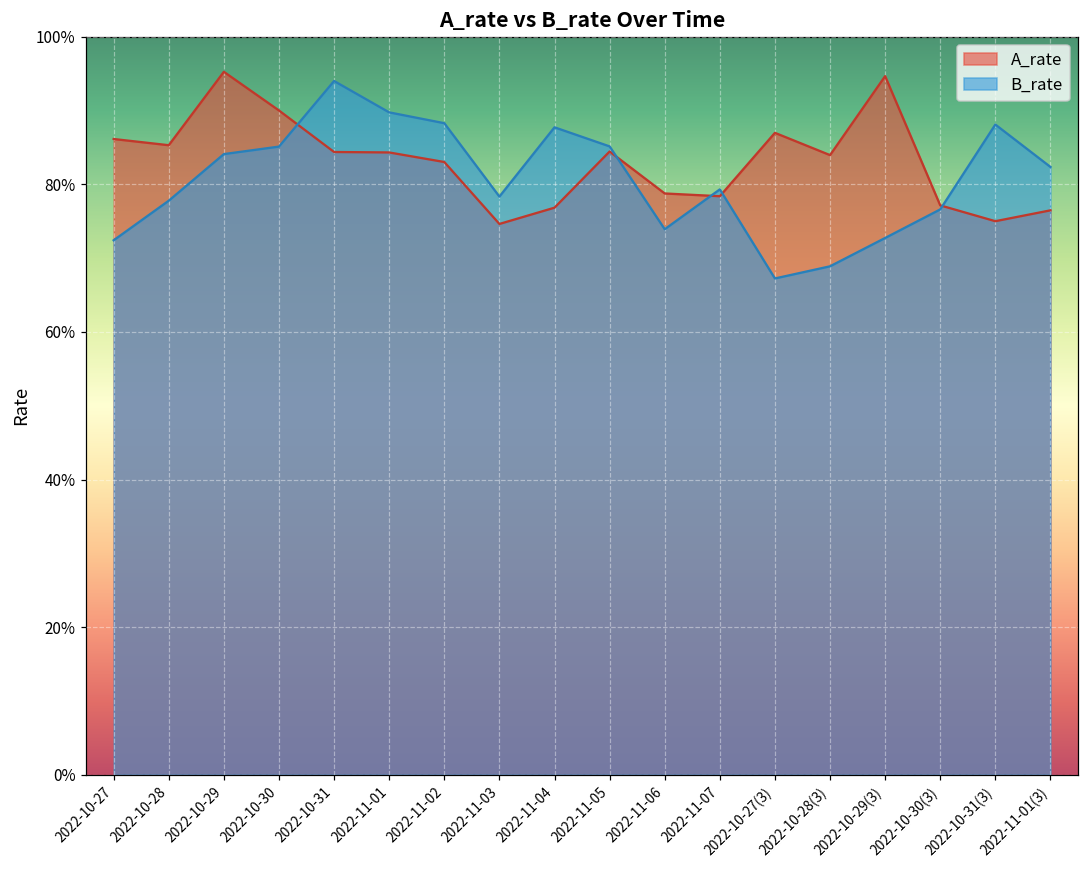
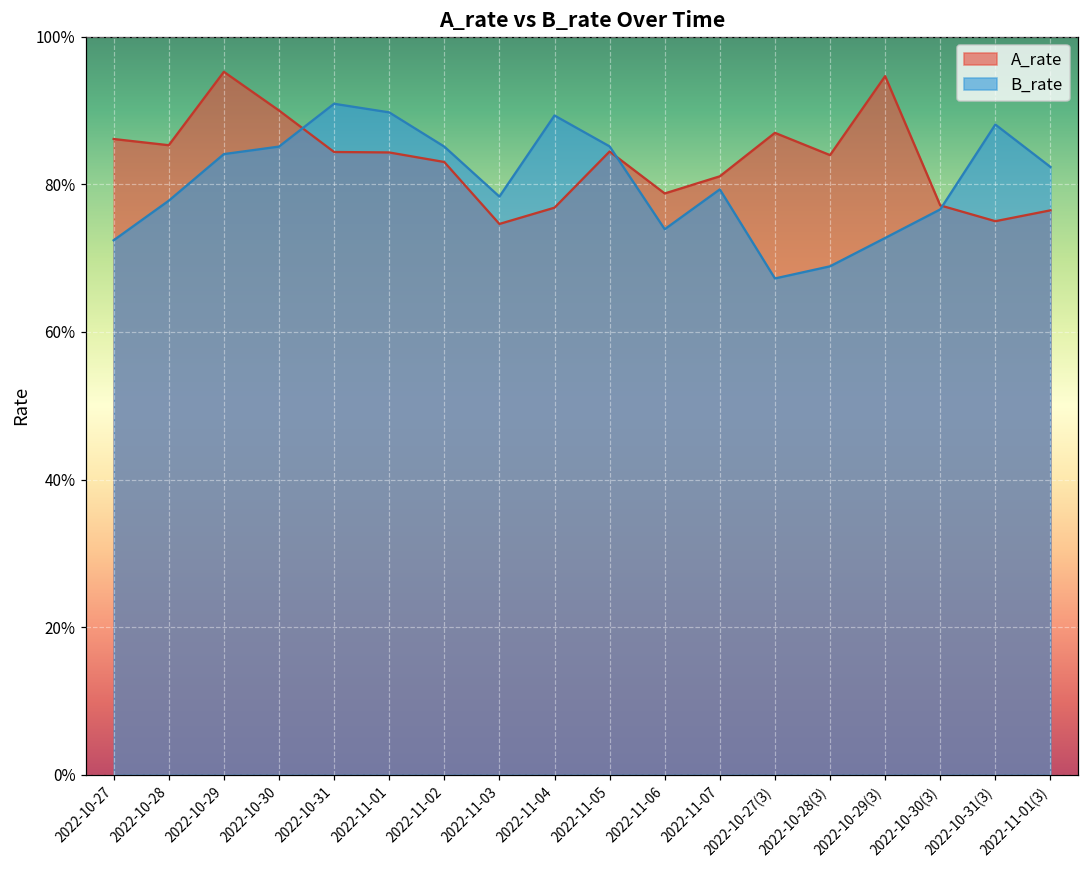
  {
    "A_rate": {
      "2022-10-27": "86%",
      "2022-10-28": "85%",
      "2022-10-29": "95%",
      "2022-10-30": "90%",
      "2022-10-31": "84%",
      "2022-11-01": "84%",
      "2022-11-02": "83%",
      "2022-11-03": "75%",
      "2022-11-04": "77%",
      "2022-11-05": "84%",
      "2022-11-06": "79%",
-     "2022-11-07": "78%",
+     "2022-11-07": "81%",
      "2022-10-27(3)": "87%",
      "2022-10-28(3)": "84%",
      "2022-10-29(3)": "95%",
      "2022-10-30(3)": "77%",
      "2022-10-31(3)": "75%",
      "2022-11-01(3)": "76%"
    },
    "B_rate": {
      "2022-10-27": "72%",
      "2022-10-28": "78%",
      "2022-10-29": "84%",
      "2022-10-30": "85%",
-     "2022-10-31": "94%",
+     "2022-10-31": "91%",
      "2022-11-01": "90%",
-     "2022-11-02": "88%",
+     "2022-11-02": "85%",
      "2022-11-03": "78%",
-     "2022-11-04": "88%",
+     "2022-11-04": "89%",
      "2022-11-05": "85%",
      "2022-11-06": "74%",
      "2022-11-07": "79%",
      "2022-10-27(3)": "67%",
      "2022-10-28(3)": "69%",
      "2022-10-29(3)": "73%",
      "2022-10-30(3)": "77%",
      "2022-10-31(3)": "88%",
      "2022-11-01(3)": "82%"
    }
  }
